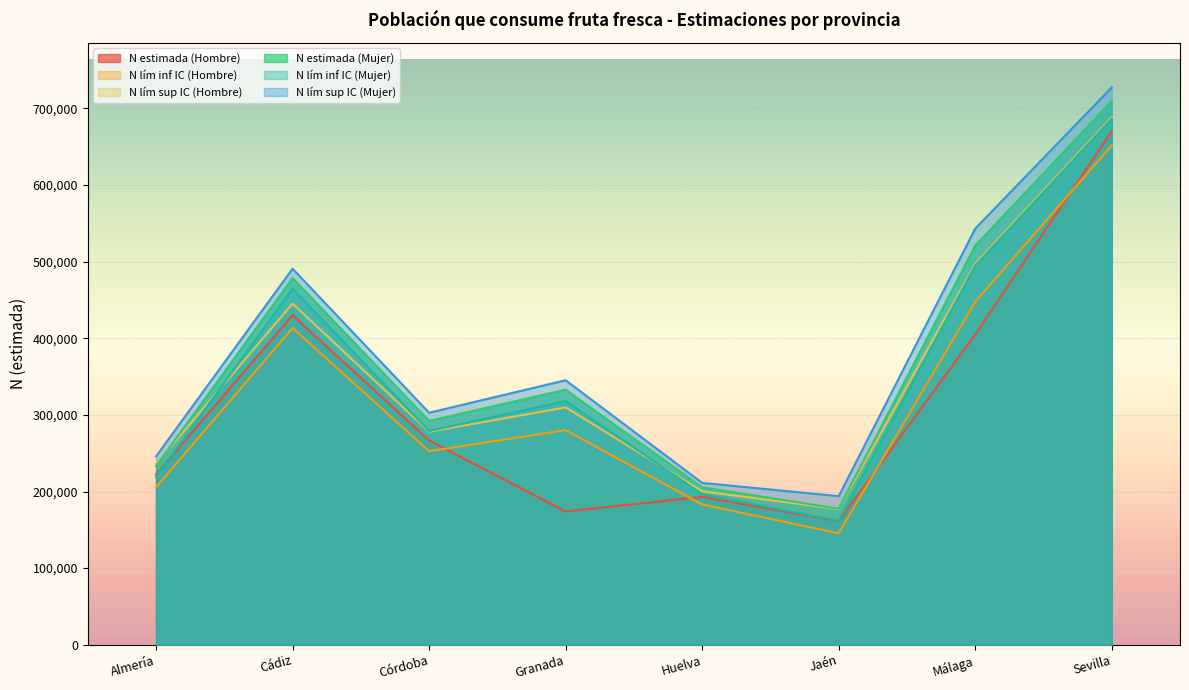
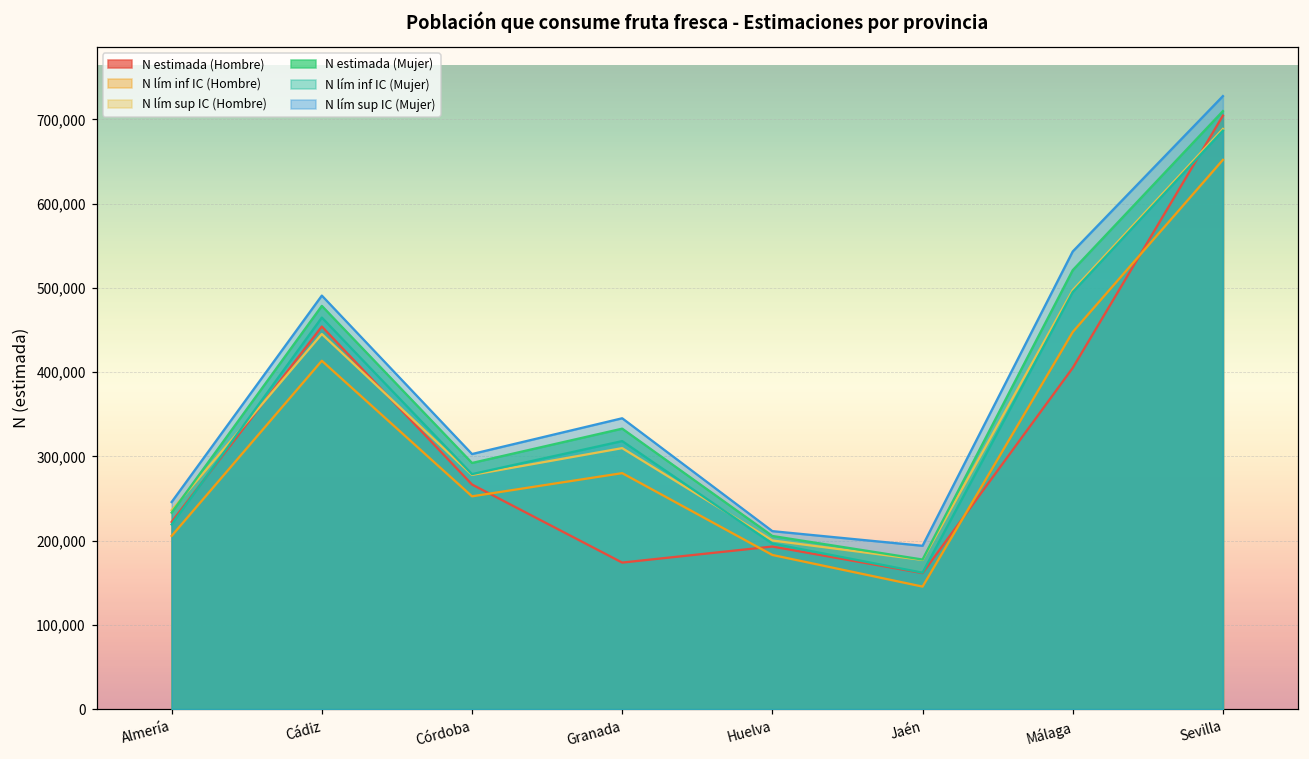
  {
    "N estimada (Hombre)": {
-     "Cádiz": "430,000",
+     "Cádiz": "450,000",
      "Córdoba": "270,000",
      "Granada": "170,000",
      "Huelva": "190,000",
      "Málaga": "410,000",
-     "Sevilla": "670,000"
+     "Sevilla": "700,000"
    }
  }
